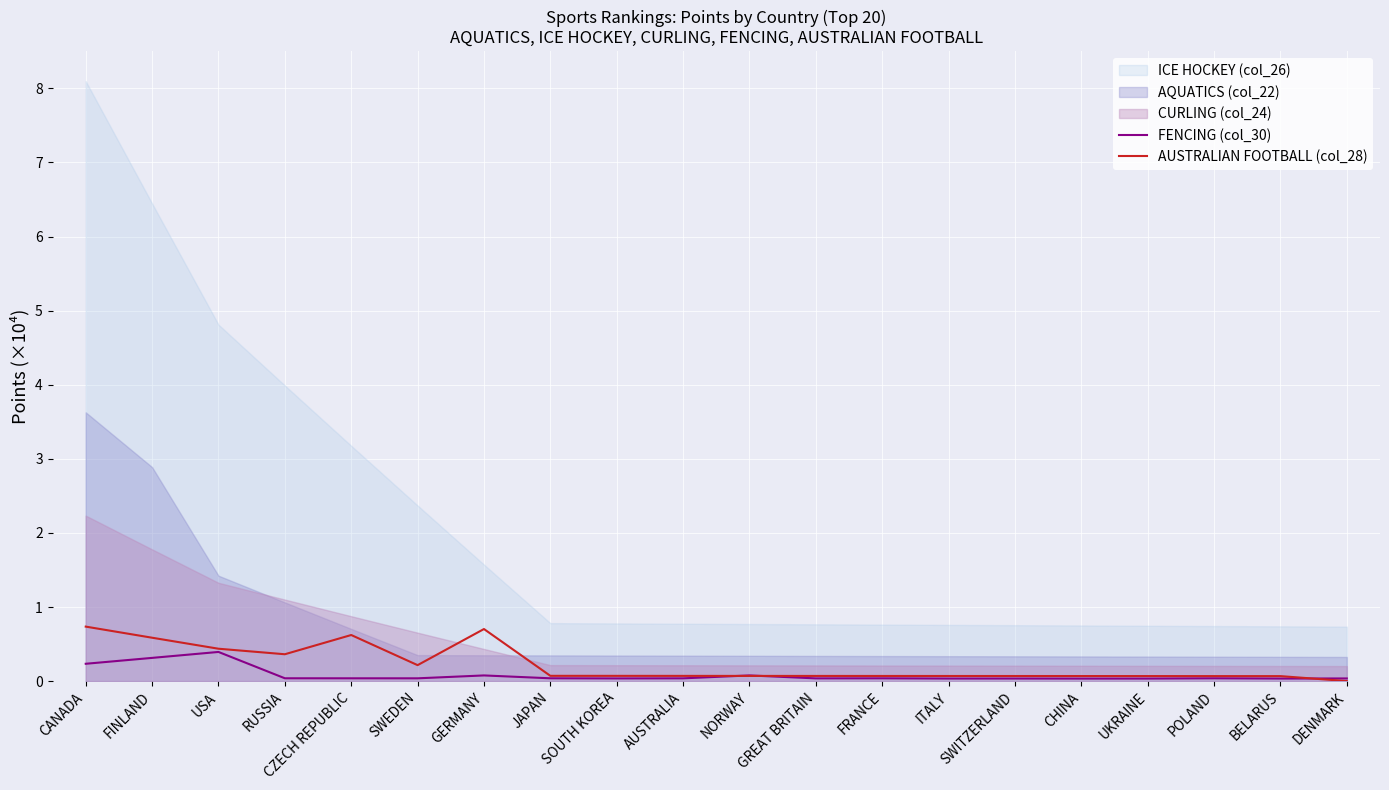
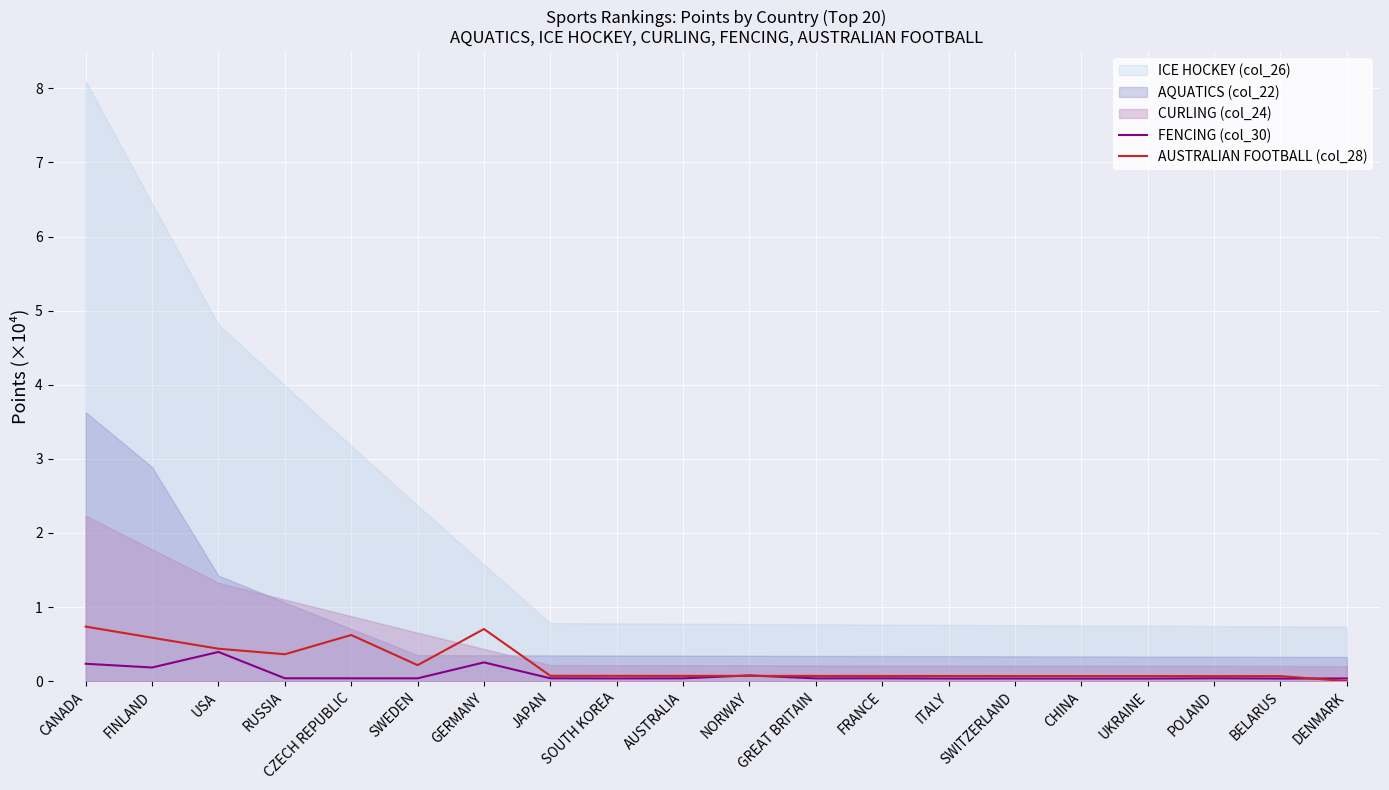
  {
    "FENCING (col_30)": {
      "CANADA": 0.2,
-     "FINLAND": 0.3,
+     "FINLAND": 0.2,
      "USA": 0.4,
      "RUSSIA": 0.0,
      "CZECH REPUBLIC": 0.0,
      "SWEDEN": 0.0,
-     "GERMANY": 0.1,
+     "GERMANY": 0.3,
      "CHINA": 0.0,
      "DENMARK": 0.0
    },
    "AUSTRALIAN FOOTBALL (col_28)": {
      "CANADA": 0.7,
      "FINLAND": 0.6,
      "USA": 0.4,
      "RUSSIA": 0.4,
      "CZECH REPUBLIC": 0.6,
      "SWEDEN": 0.2,
      "GERMANY": 0.7,
      "CHINA": 0.1,
      "DENMARK": 0.0
    }
  }
